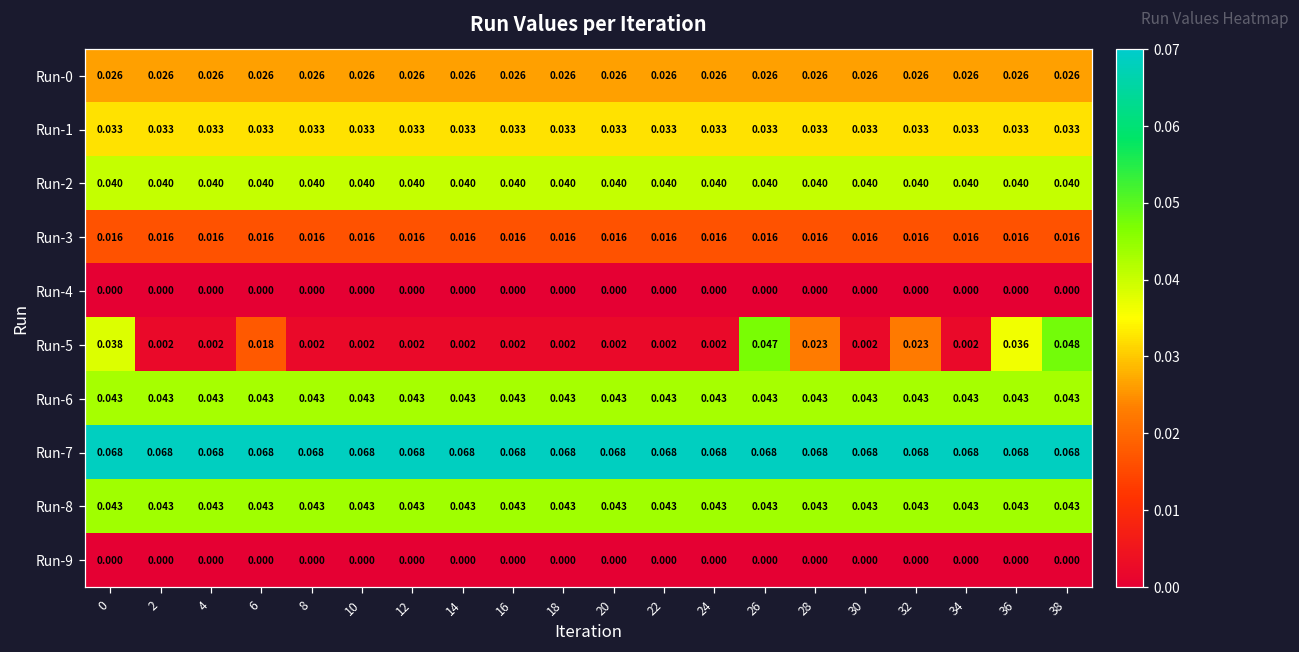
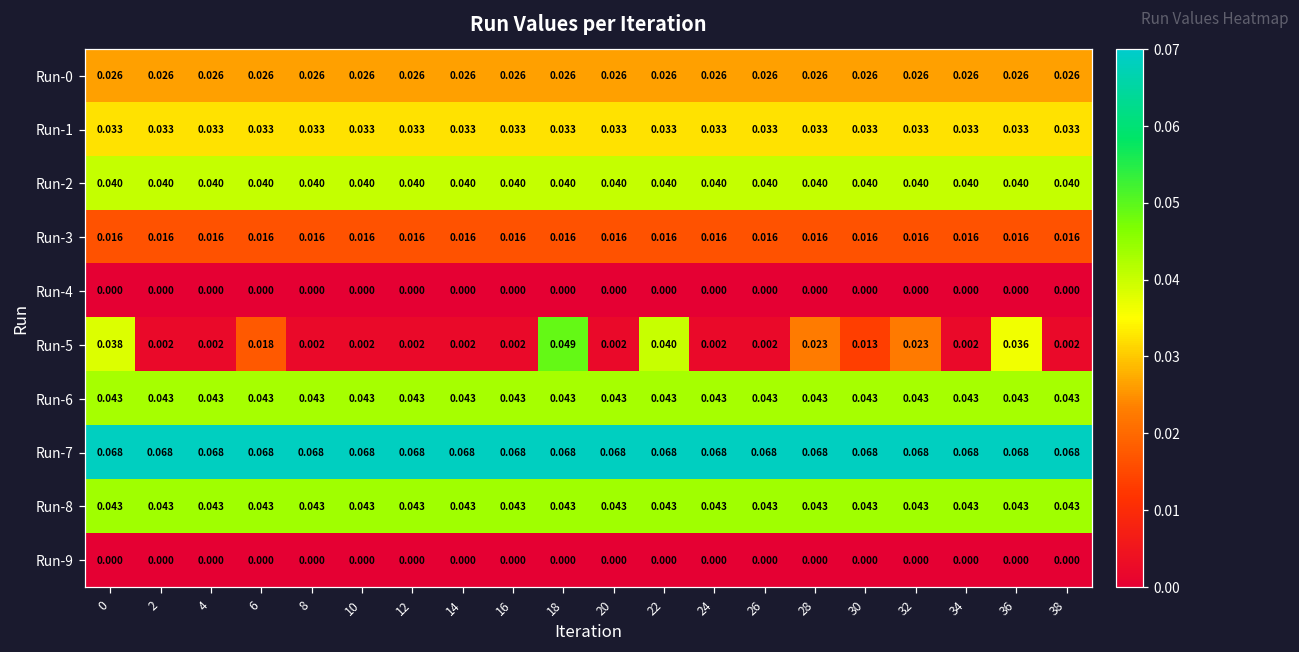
  {
    "Run-0": {
      "0": 0.026,
      "2": 0.026,
      "4": 0.026,
      "6": 0.026,
      "8": 0.026,
      "10": 0.026,
      "12": 0.026,
      "14": 0.026,
      "16": 0.026,
      "18": 0.026,
      "20": 0.026,
      "22": 0.026,
      "24": 0.026,
      "26": 0.026,
      "28": 0.026,
      "30": 0.026,
      "32": 0.026,
      "34": 0.026,
      "36": 0.026,
      "38": 0.026
    },
    "Run-1": {
      "0": 0.033,
      "2": 0.033,
      "4": 0.033,
      "6": 0.033,
      "8": 0.033,
      "10": 0.033,
      "12": 0.033,
      "14": 0.033,
      "16": 0.033,
      "18": 0.033,
      "20": 0.033,
      "22": 0.033,
      "24": 0.033,
      "26": 0.033,
      "28": 0.033,
      "30": 0.033,
      "32": 0.033,
      "34": 0.033,
      "36": 0.033,
      "38": 0.033
    },
    "Run-2": {
      "0": 0.040,
      "2": 0.040,
      "4": 0.040,
      "6": 0.040,
      "8": 0.040,
      "10": 0.040,
      "12": 0.040,
      "14": 0.040,
      "16": 0.040,
      "18": 0.040,
      "20": 0.040,
      "22": 0.040,
      "24": 0.040,
      "26": 0.040,
      "28": 0.040,
      "30": 0.040,
      "32": 0.040,
      "34": 0.040,
      "36": 0.040,
      "38": 0.040
    },
    "Run-3": {
      "0": 0.016,
      "2": 0.016,
      "4": 0.016,
      "6": 0.016,
      "8": 0.016,
      "10": 0.016,
      "12": 0.016,
      "14": 0.016,
      "16": 0.016,
      "18": 0.016,
      "20": 0.016,
      "22": 0.016,
      "24": 0.016,
      "26": 0.016,
      "28": 0.016,
      "30": 0.016,
      "32": 0.016,
      "34": 0.016,
      "36": 0.016,
      "38": 0.016
    },
    "Run-4": {
      "0": 0.000,
      "2": 0.000,
      "4": 0.000,
      "6": 0.000,
      "8": 0.000,
      "10": 0.000,
      "12": 0.000,
      "14": 0.000,
      "16": 0.000,
      "18": 0.000,
      "20": 0.000,
      "22": 0.000,
      "24": 0.000,
      "26": 0.000,
      "28": 0.000,
      "30": 0.000,
      "32": 0.000,
      "34": 0.000,
      "36": 0.000,
      "38": 0.000
    },
    "Run-5": {
      "0": 0.038,
      "2": 0.002,
      "4": 0.002,
      "6": 0.018,
      "8": 0.002,
      "10": 0.002,
      "12": 0.002,
      "14": 0.002,
      "16": 0.002,
-     "18": 0.002,
+     "18": 0.049,
      "20": 0.002,
-     "22": 0.002,
+     "22": 0.040,
      "24": 0.002,
-     "26": 0.047,
+     "26": 0.002,
      "28": 0.023,
-     "30": 0.002,
+     "30": 0.013,
      "32": 0.023,
      "34": 0.002,
      "36": 0.036,
-     "38": 0.048
+     "38": 0.002
    },
    "Run-6": {
      "0": 0.043,
      "2": 0.043,
      "4": 0.043,
      "6": 0.043,
      "8": 0.043,
      "10": 0.043,
      "12": 0.043,
      "14": 0.043,
      "16": 0.043,
      "18": 0.043,
      "20": 0.043,
      "22": 0.043,
      "24": 0.043,
      "26": 0.043,
      "28": 0.043,
      "30": 0.043,
      "32": 0.043,
      "34": 0.043,
      "36": 0.043,
      "38": 0.043
    },
    "Run-7": {
      "0": 0.068,
      "2": 0.068,
      "4": 0.068,
      "6": 0.068,
      "8": 0.068,
      "10": 0.068,
      "12": 0.068,
      "14": 0.068,
      "16": 0.068,
      "18": 0.068,
      "20": 0.068,
      "22": 0.068,
      "24": 0.068,
      "26": 0.068,
      "28": 0.068,
      "30": 0.068,
      "32": 0.068,
      "34": 0.068,
      "36": 0.068,
      "38": 0.068
    },
    "Run-8": {
      "0": 0.043,
      "2": 0.043,
      "4": 0.043,
      "6": 0.043,
      "8": 0.043,
      "10": 0.043,
      "12": 0.043,
      "14": 0.043,
      "16": 0.043,
      "18": 0.043,
      "20": 0.043,
      "22": 0.043,
      "24": 0.043,
      "26": 0.043,
      "28": 0.043,
      "30": 0.043,
      "32": 0.043,
      "34": 0.043,
      "36": 0.043,
      "38": 0.043
    },
    "Run-9": {
      "0": 0.000,
      "2": 0.000,
      "4": 0.000,
      "6": 0.000,
      "8": 0.000,
      "10": 0.000,
      "12": 0.000,
      "14": 0.000,
      "16": 0.000,
      "18": 0.000,
      "20": 0.000,
      "22": 0.000,
      "24": 0.000,
      "26": 0.000,
      "28": 0.000,
      "30": 0.000,
      "32": 0.000,
      "34": 0.000,
      "36": 0.000,
      "38": 0.000
    }
  }
